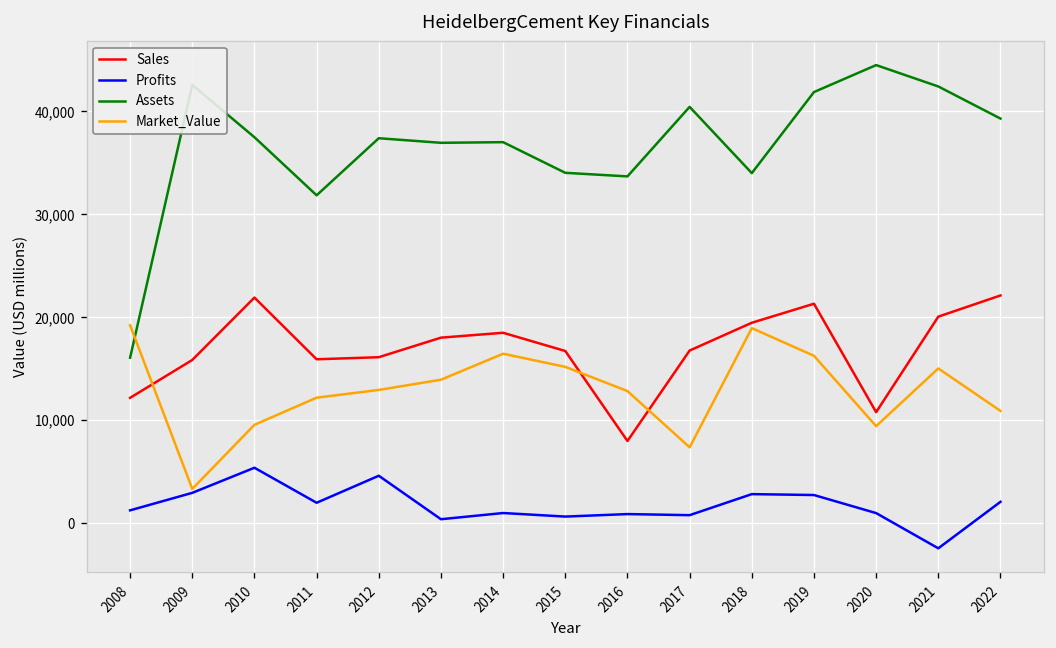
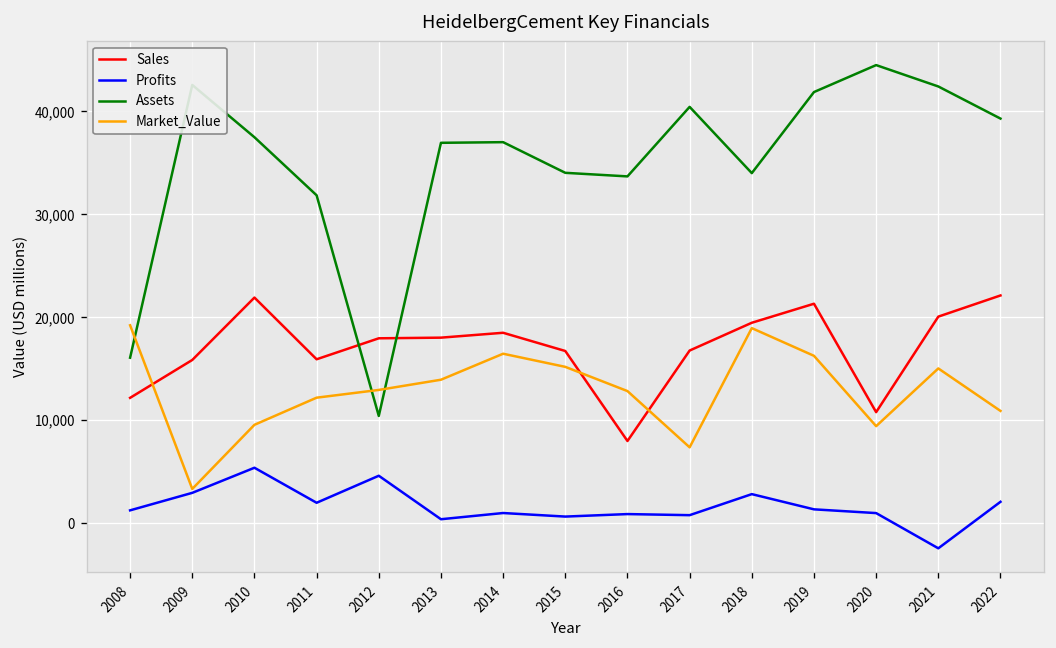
  {
    "Sales": {
      "2008": "12,000",
      "2009": "16,000",
      "2010": "22,000",
      "2011": "16,000",
-     "2012": "16,000",
+     "2012": "18,000",
      "2013": "18,000",
      "2014": "19,000",
      "2015": "17,000",
      "2016": "8,000",
      "2017": "17,000",
      "2018": "19,000",
      "2019": "21,000",
      "2020": "11,000",
      "2021": "20,000",
      "2022": "22,000"
    },
    "Profits": {
      "2008": "1,000",
      "2009": "3,000",
      "2010": "5,000",
      "2011": "2,000",
      "2012": "5,000",
      "2013": "0",
      "2014": "1,000",
      "2015": "1,000",
      "2016": "1,000",
      "2017": "1,000",
      "2018": "3,000",
-     "2019": "3,000",
+     "2019": "1,000",
      "2020": "1,000",
      "2021": "-2,000",
      "2022": "2,000"
    },
    "Assets": {
      "2008": "16,000",
      "2010": "37,000",
      "2011": "32,000",
-     "2012": "37,000",
+     "2012": "10,000",
      "2013": "37,000",
      "2014": "37,000",
      "2015": "34,000",
      "2016": "34,000",
      "2017": "40,000",
      "2018": "34,000",
      "2019": "42,000",
      "2020": "45,000",
      "2021": "42,000",
      "2022": "39,000"
    },
    "Market_Value": {
      "2008": "19,000",
      "2009": "3,000",
      "2010": "10,000",
      "2011": "12,000",
      "2012": "13,000",
      "2013": "14,000",
      "2014": "16,000",
      "2015": "15,000",
      "2016": "13,000",
      "2017": "7,000",
      "2018": "19,000",
      "2019": "16,000",
      "2020": "9,000",
      "2021": "15,000",
      "2022": "11,000"
    }
  }
